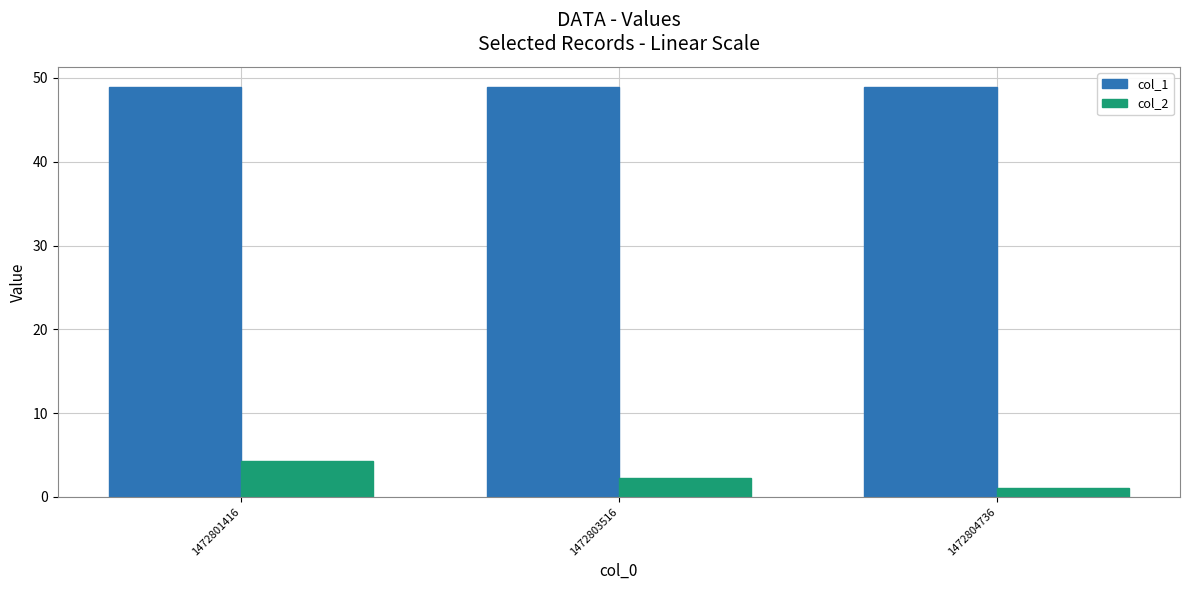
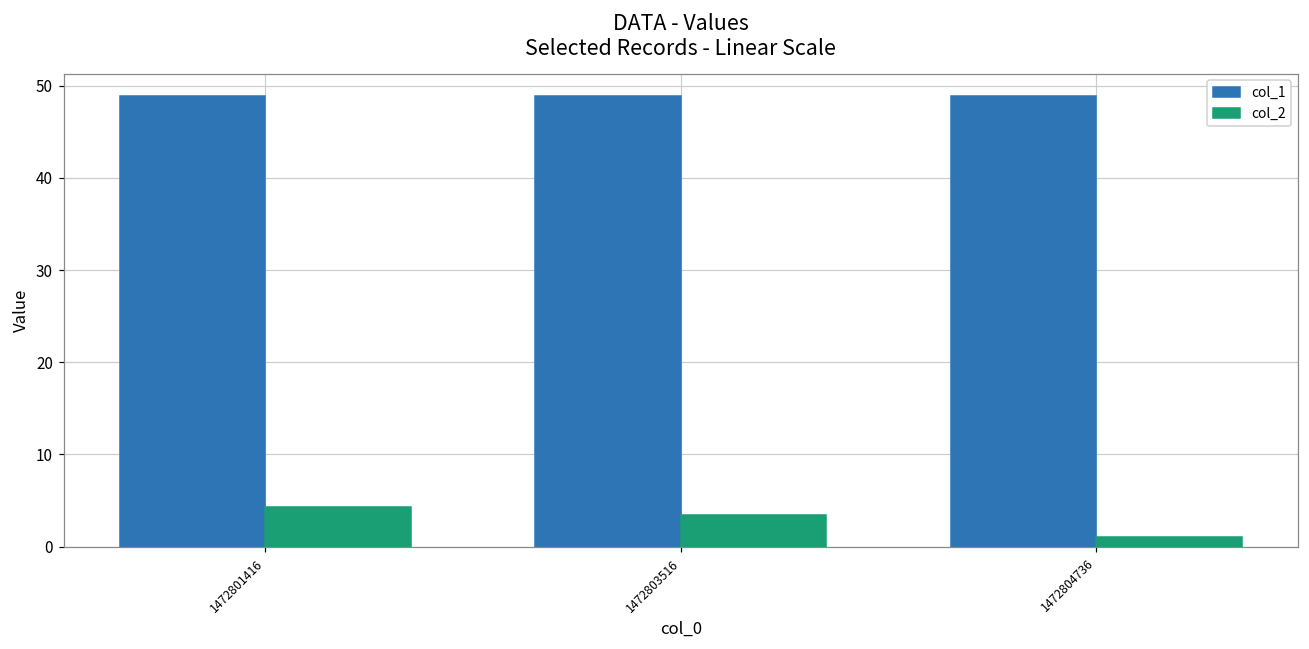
  {
    "col_1": {
      "1472801416": 49,
      "1472803516": 49,
      "1472804736": 49
    },
    "col_2": {
      "1472801416": 4,
-     "1472803516": 2,
+     "1472803516": 3,
      "1472804736": 1
    }
  }
